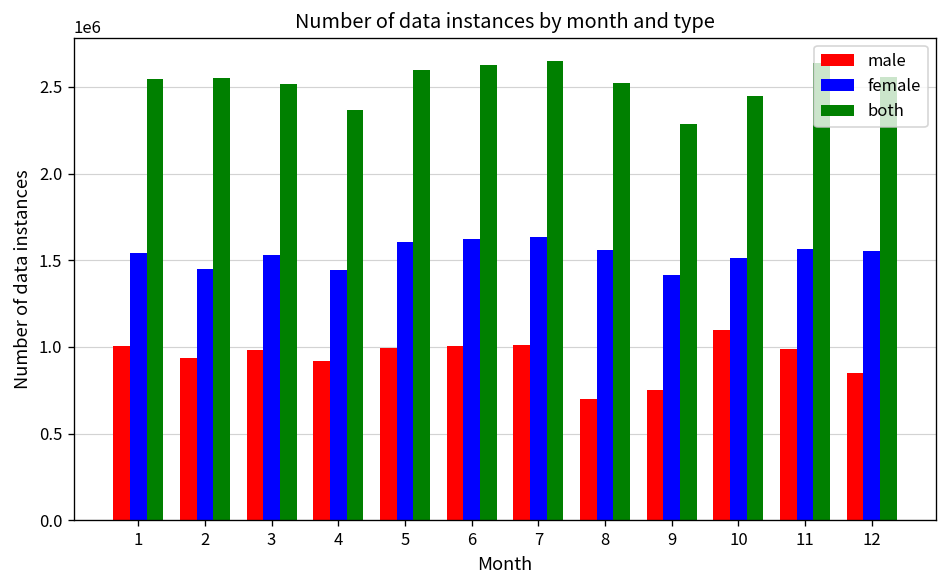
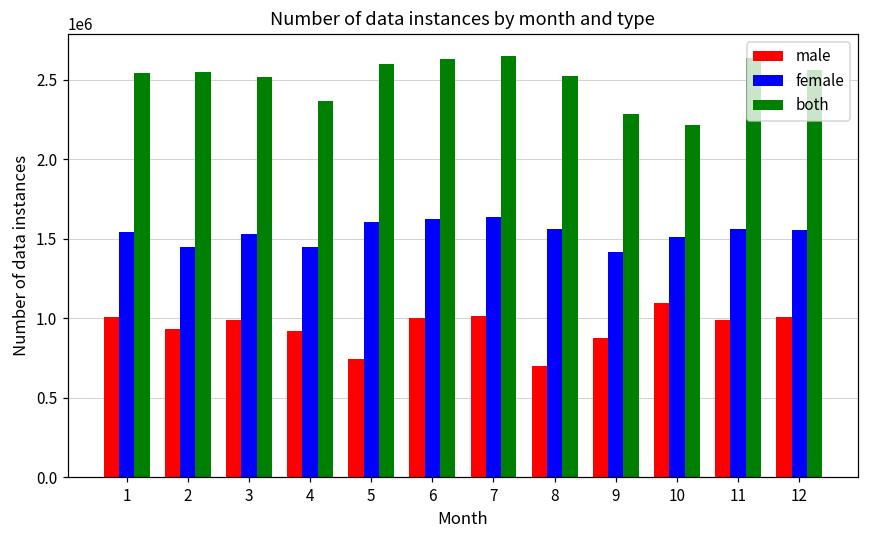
  {
    "male": {
      "1": 1000000,
      "2": 930000,
      "3": 990000,
      "4": 920000,
-     "5": 990000,
+     "5": 740000,
      "6": 1000000,
      "7": 1010000,
      "8": 700000,
-     "9": 750000,
+     "9": 870000,
      "10": 1100000,
      "11": 990000,
-     "12": 850000
+     "12": 1010000
    },
    "female": {
      "1": 1540000,
      "2": 1450000,
      "3": 1530000,
      "4": 1450000,
      "5": 1610000,
      "6": 1620000,
      "7": 1640000,
      "8": 1560000,
      "9": 1410000,
      "10": 1510000,
      "11": 1560000,
      "12": 1550000
    },
    "both": {
      "1": 2540000,
      "2": 2550000,
      "3": 2510000,
      "4": 2360000,
      "5": 2600000,
      "6": 2630000,
      "7": 2650000,
      "8": 2520000,
      "9": 2290000,
-     "10": 2450000
+     "10": 2220000
    }
  }
